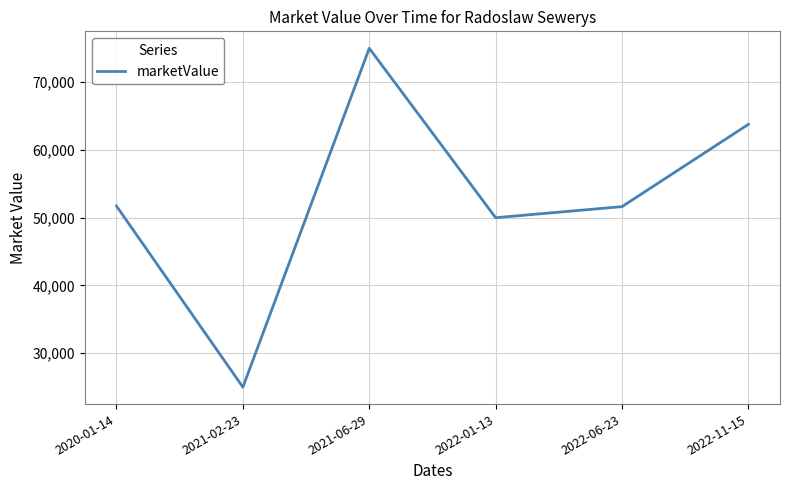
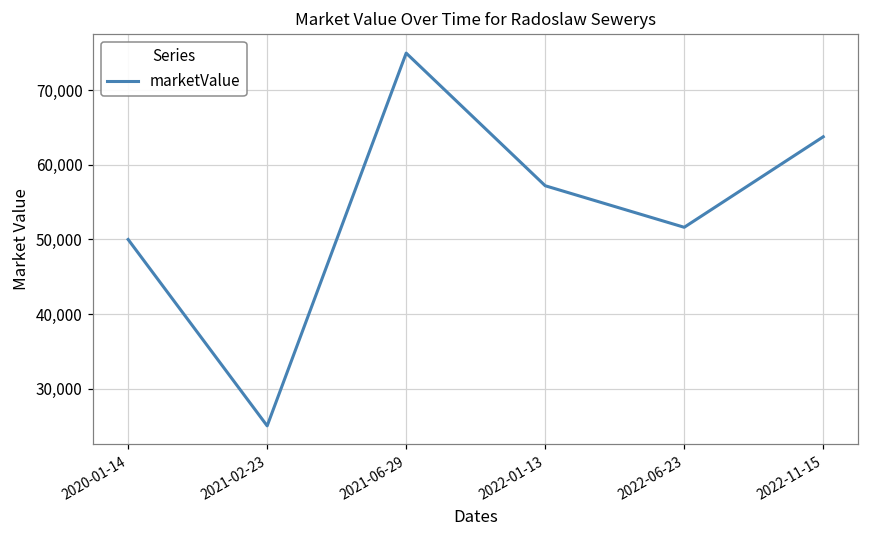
  {
-   "2020-01-14": "52,000",
+   "2020-01-14": "50,000",
    "2021-02-23": "25,000",
    "2021-06-29": "75,000",
-   "2022-01-13": "50,000",
+   "2022-01-13": "57,000",
    "2022-06-23": "52,000",
    "2022-11-15": "64,000"
  }
